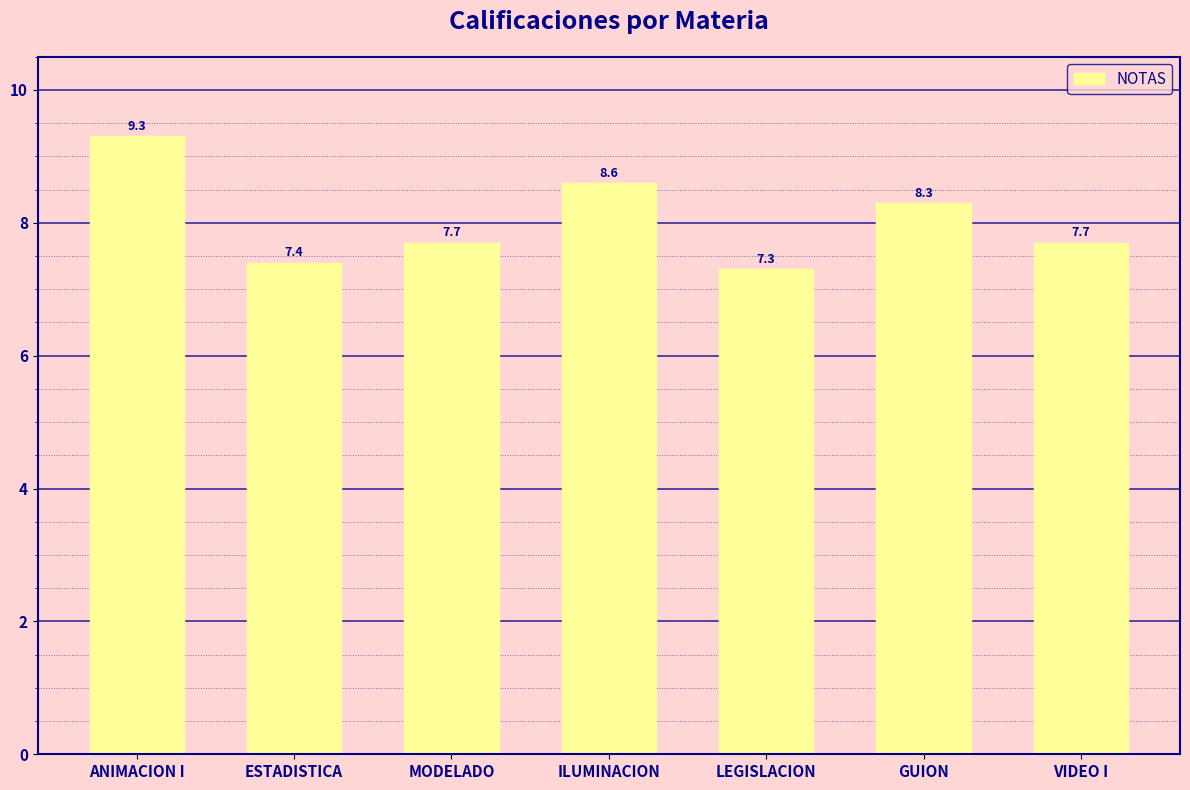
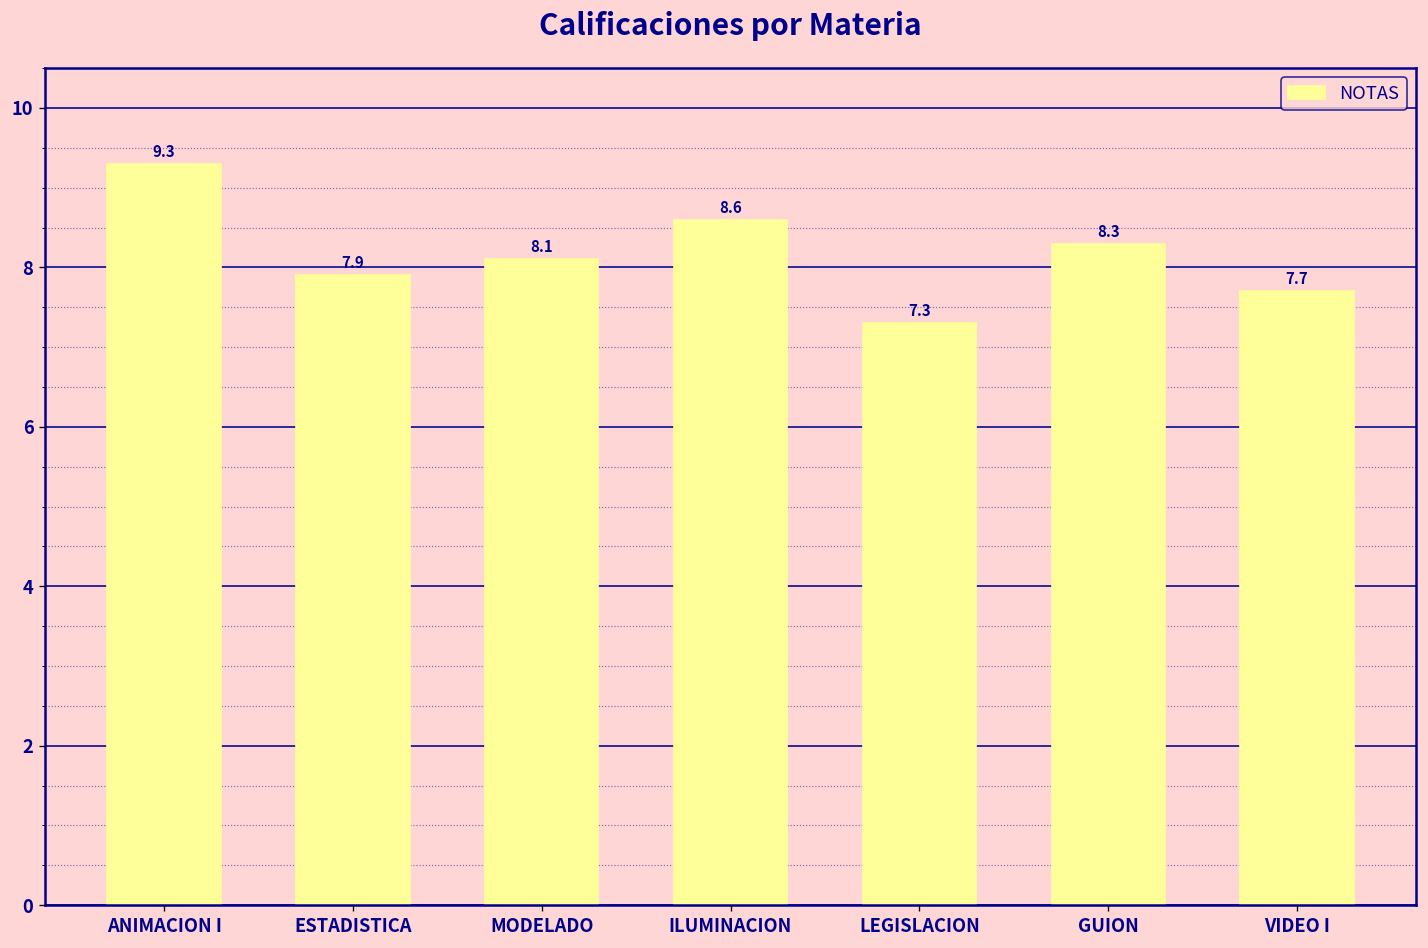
  {
    "ANIMACION I": 9.3,
-   "ESTADISTICA": 7.4,
-   "MODELADO": 7.7,
+   "ESTADISTICA": 7.9,
+   "MODELADO": 8.1,
    "ILUMINACION": 8.6,
    "LEGISLACION": 7.3,
    "GUION": 8.3,
    "VIDEO I": 7.7
  }
